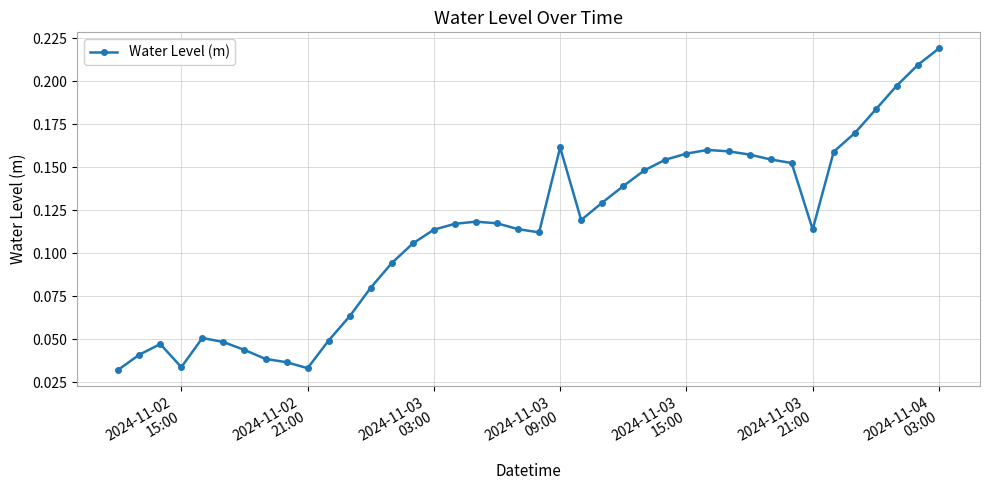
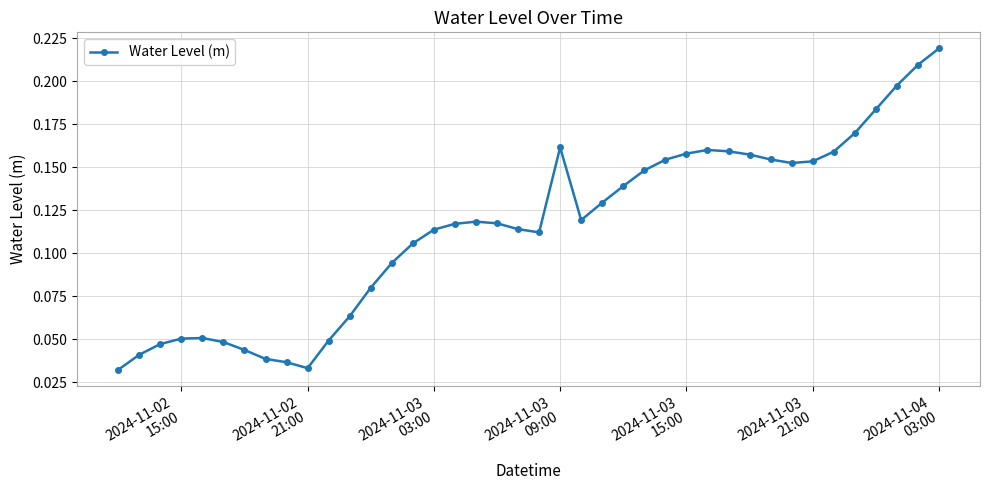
  {
-   "2024-11-02 15:00": 0.034,
+   "2024-11-02 15:00": 0.050,
    "2024-11-02 21:00": 0.033,
    "2024-11-03 03:00": 0.114,
    "2024-11-03 09:00": 0.161,
    "2024-11-03 15:00": 0.158,
-   "2024-11-03 21:00": 0.114,
+   "2024-11-03 21:00": 0.153,
    "2024-11-04 03:00": 0.219
  }
